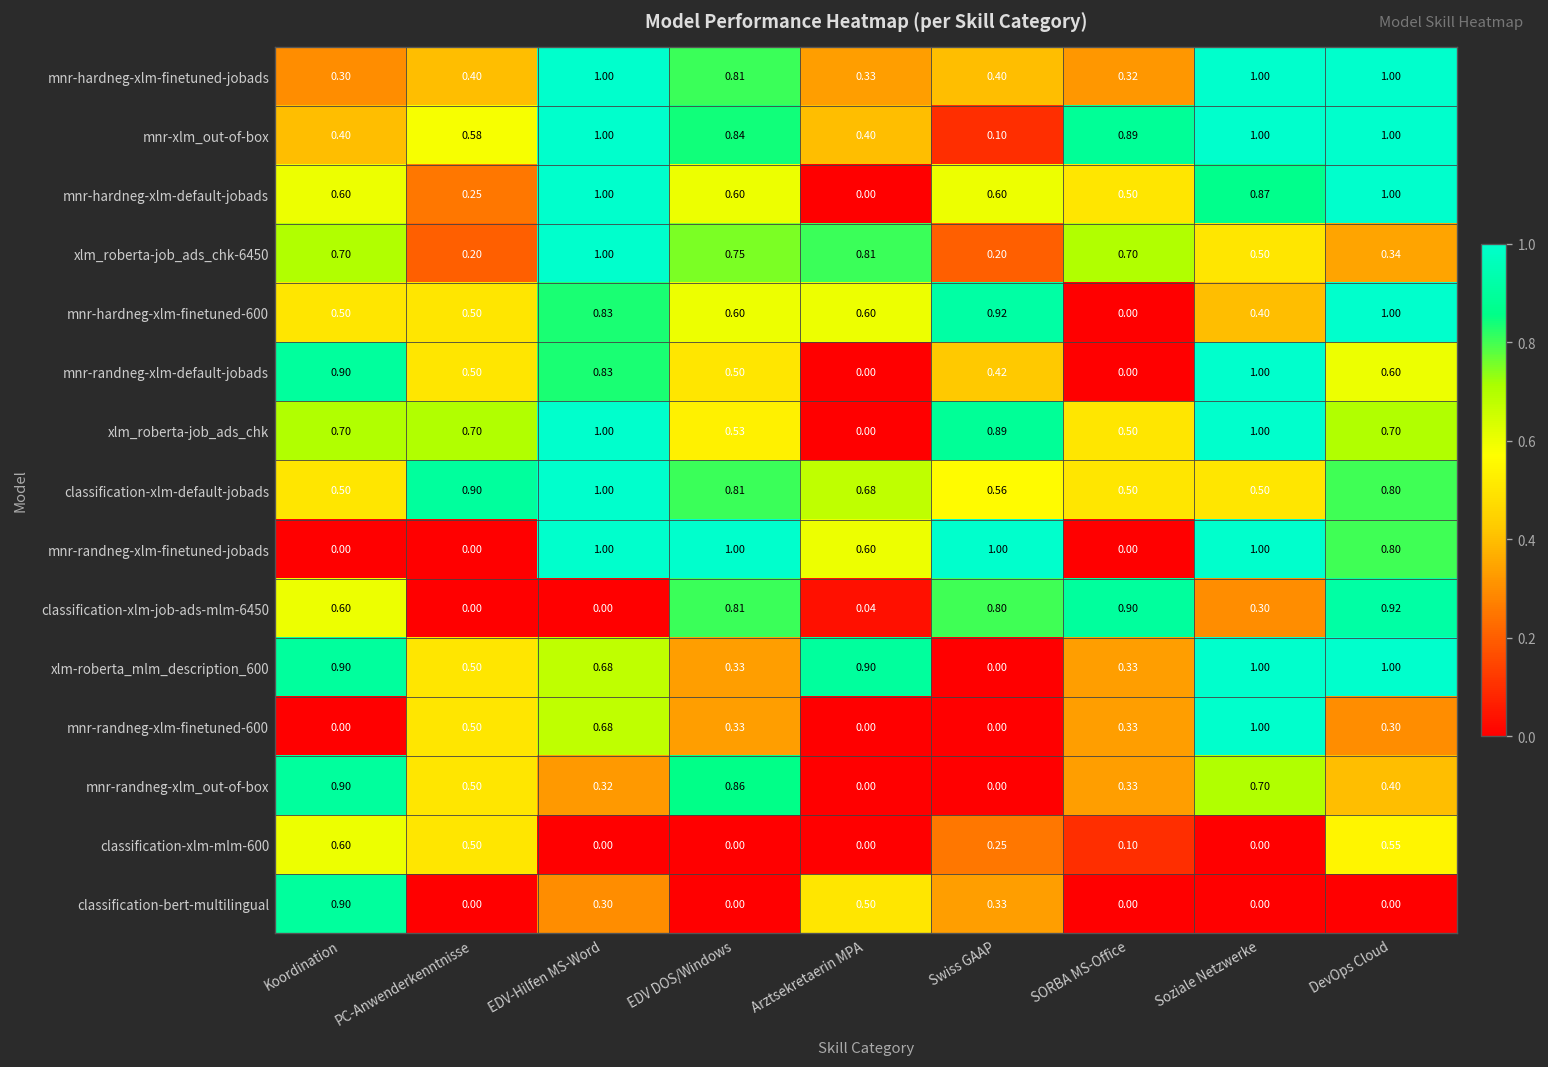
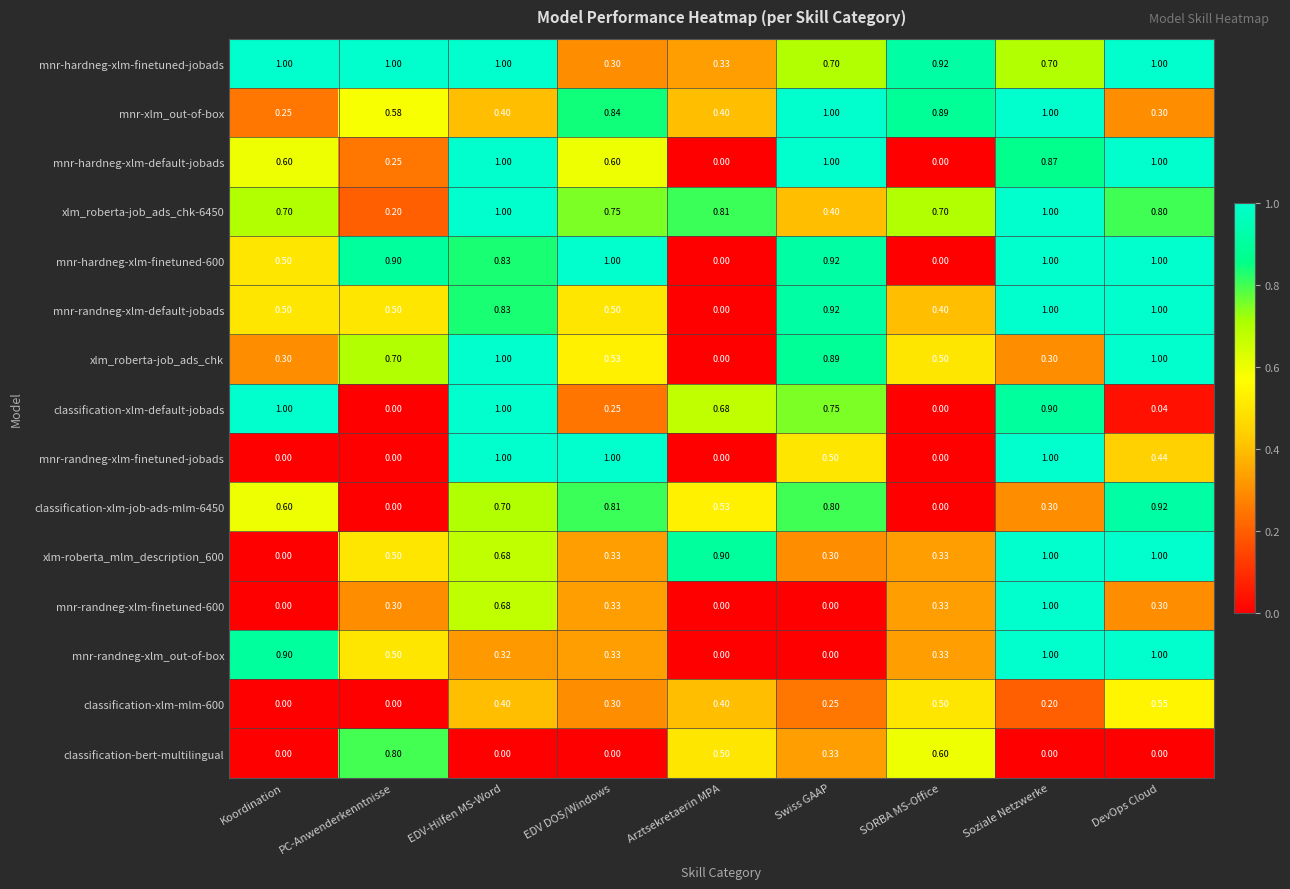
  {
    "mnr-hardneg-xlm-finetuned-jobads": {
-     "Koordination": 0.30,
-     "PC-Anwenderkenntnisse": 0.40,
+     "Koordination": 1.00,
+     "PC-Anwenderkenntnisse": 1.00,
      "EDV-Hilfen MS-Word": 1.00,
-     "EDV DOS/Windows": 0.81,
+     "EDV DOS/Windows": 0.30,
      "Arztsekretaerin MPA": 0.33,
-     "Swiss GAAP": 0.40,
-     "SORBA MS-Office": 0.32,
-     "Soziale Netzwerke": 1.00,
+     "Swiss GAAP": 0.70,
+     "SORBA MS-Office": 0.92,
+     "Soziale Netzwerke": 0.70,
      "DevOps Cloud": 1.00
    },
    "mnr-xlm_out-of-box": {
-     "Koordination": 0.40,
+     "Koordination": 0.25,
      "PC-Anwenderkenntnisse": 0.58,
-     "EDV-Hilfen MS-Word": 1.00,
+     "EDV-Hilfen MS-Word": 0.40,
      "EDV DOS/Windows": 0.84,
      "Arztsekretaerin MPA": 0.40,
-     "Swiss GAAP": 0.10,
+     "Swiss GAAP": 1.00,
      "SORBA MS-Office": 0.89,
      "Soziale Netzwerke": 1.00,
-     "DevOps Cloud": 1.00
+     "DevOps Cloud": 0.30
    },
    "mnr-hardneg-xlm-default-jobads": {
      "Koordination": 0.60,
      "PC-Anwenderkenntnisse": 0.25,
      "EDV-Hilfen MS-Word": 1.00,
      "EDV DOS/Windows": 0.60,
      "Arztsekretaerin MPA": 0.00,
-     "Swiss GAAP": 0.60,
-     "SORBA MS-Office": 0.50,
+     "Swiss GAAP": 1.00,
+     "SORBA MS-Office": 0.00,
      "Soziale Netzwerke": 0.87,
      "DevOps Cloud": 1.00
    },
    "xlm_roberta-job_ads_chk-6450": {
      "Koordination": 0.70,
      "PC-Anwenderkenntnisse": 0.20,
      "EDV-Hilfen MS-Word": 1.00,
      "EDV DOS/Windows": 0.75,
      "Arztsekretaerin MPA": 0.81,
-     "Swiss GAAP": 0.20,
+     "Swiss GAAP": 0.40,
      "SORBA MS-Office": 0.70,
-     "Soziale Netzwerke": 0.50,
-     "DevOps Cloud": 0.34
+     "Soziale Netzwerke": 1.00,
+     "DevOps Cloud": 0.80
    },
    "mnr-hardneg-xlm-finetuned-600": {
      "Koordination": 0.50,
-     "PC-Anwenderkenntnisse": 0.50,
+     "PC-Anwenderkenntnisse": 0.90,
      "EDV-Hilfen MS-Word": 0.83,
-     "EDV DOS/Windows": 0.60,
-     "Arztsekretaerin MPA": 0.60,
+     "EDV DOS/Windows": 1.00,
+     "Arztsekretaerin MPA": 0.00,
      "Swiss GAAP": 0.92,
      "SORBA MS-Office": 0.00,
-     "Soziale Netzwerke": 0.40,
+     "Soziale Netzwerke": 1.00,
      "DevOps Cloud": 1.00
    },
    "mnr-randneg-xlm-default-jobads": {
-     "Koordination": 0.90,
+     "Koordination": 0.50,
      "PC-Anwenderkenntnisse": 0.50,
      "EDV-Hilfen MS-Word": 0.83,
      "EDV DOS/Windows": 0.50,
      "Arztsekretaerin MPA": 0.00,
-     "Swiss GAAP": 0.42,
-     "SORBA MS-Office": 0.00,
+     "Swiss GAAP": 0.92,
+     "SORBA MS-Office": 0.40,
      "Soziale Netzwerke": 1.00,
-     "DevOps Cloud": 0.60
+     "DevOps Cloud": 1.00
    },
    "xlm_roberta-job_ads_chk": {
-     "Koordination": 0.70,
+     "Koordination": 0.30,
      "PC-Anwenderkenntnisse": 0.70,
      "EDV-Hilfen MS-Word": 1.00,
      "EDV DOS/Windows": 0.53,
      "Arztsekretaerin MPA": 0.00,
      "Swiss GAAP": 0.89,
      "SORBA MS-Office": 0.50,
-     "Soziale Netzwerke": 1.00,
-     "DevOps Cloud": 0.70
+     "Soziale Netzwerke": 0.30,
+     "DevOps Cloud": 1.00
    },
    "classification-xlm-default-jobads": {
-     "Koordination": 0.50,
-     "PC-Anwenderkenntnisse": 0.90,
+     "Koordination": 1.00,
+     "PC-Anwenderkenntnisse": 0.00,
      "EDV-Hilfen MS-Word": 1.00,
-     "EDV DOS/Windows": 0.81,
+     "EDV DOS/Windows": 0.25,
      "Arztsekretaerin MPA": 0.68,
-     "Swiss GAAP": 0.56,
-     "SORBA MS-Office": 0.50,
-     "Soziale Netzwerke": 0.50,
-     "DevOps Cloud": 0.80
+     "Swiss GAAP": 0.75,
+     "SORBA MS-Office": 0.00,
+     "Soziale Netzwerke": 0.90,
+     "DevOps Cloud": 0.04
    },
    "mnr-randneg-xlm-finetuned-jobads": {
      "Koordination": 0.00,
      "PC-Anwenderkenntnisse": 0.00,
      "EDV-Hilfen MS-Word": 1.00,
      "EDV DOS/Windows": 1.00,
-     "Arztsekretaerin MPA": 0.60,
-     "Swiss GAAP": 1.00,
+     "Arztsekretaerin MPA": 0.00,
+     "Swiss GAAP": 0.50,
      "SORBA MS-Office": 0.00,
      "Soziale Netzwerke": 1.00,
-     "DevOps Cloud": 0.80
+     "DevOps Cloud": 0.44
    },
    "classification-xlm-job-ads-mlm-6450": {
      "Koordination": 0.60,
      "PC-Anwenderkenntnisse": 0.00,
-     "EDV-Hilfen MS-Word": 0.00,
+     "EDV-Hilfen MS-Word": 0.70,
      "EDV DOS/Windows": 0.81,
-     "Arztsekretaerin MPA": 0.04,
+     "Arztsekretaerin MPA": 0.53,
      "Swiss GAAP": 0.80,
-     "SORBA MS-Office": 0.90,
+     "SORBA MS-Office": 0.00,
      "Soziale Netzwerke": 0.30,
      "DevOps Cloud": 0.92
    },
    "xlm-roberta_mlm_description_600": {
-     "Koordination": 0.90,
+     "Koordination": 0.00,
      "PC-Anwenderkenntnisse": 0.50,
      "EDV-Hilfen MS-Word": 0.68,
      "EDV DOS/Windows": 0.33,
      "Arztsekretaerin MPA": 0.90,
-     "Swiss GAAP": 0.00,
+     "Swiss GAAP": 0.30,
      "SORBA MS-Office": 0.33,
      "Soziale Netzwerke": 1.00,
      "DevOps Cloud": 1.00
    },
    "mnr-randneg-xlm-finetuned-600": {
      "Koordination": 0.00,
-     "PC-Anwenderkenntnisse": 0.50,
+     "PC-Anwenderkenntnisse": 0.30,
      "EDV-Hilfen MS-Word": 0.68,
      "EDV DOS/Windows": 0.33,
      "Arztsekretaerin MPA": 0.00,
      "Swiss GAAP": 0.00,
      "SORBA MS-Office": 0.33,
      "Soziale Netzwerke": 1.00,
      "DevOps Cloud": 0.30
    },
    "mnr-randneg-xlm_out-of-box": {
      "Koordination": 0.90,
      "PC-Anwenderkenntnisse": 0.50,
      "EDV-Hilfen MS-Word": 0.32,
-     "EDV DOS/Windows": 0.86,
+     "EDV DOS/Windows": 0.33,
      "Arztsekretaerin MPA": 0.00,
      "Swiss GAAP": 0.00,
      "SORBA MS-Office": 0.33,
-     "Soziale Netzwerke": 0.70,
-     "DevOps Cloud": 0.40
+     "Soziale Netzwerke": 1.00,
+     "DevOps Cloud": 1.00
    },
    "classification-xlm-mlm-600": {
-     "Koordination": 0.60,
-     "PC-Anwenderkenntnisse": 0.50,
-     "EDV-Hilfen MS-Word": 0.00,
-     "EDV DOS/Windows": 0.00,
-     "Arztsekretaerin MPA": 0.00,
+     "Koordination": 0.00,
+     "PC-Anwenderkenntnisse": 0.00,
+     "EDV-Hilfen MS-Word": 0.40,
+     "EDV DOS/Windows": 0.30,
+     "Arztsekretaerin MPA": 0.40,
      "Swiss GAAP": 0.25,
-     "SORBA MS-Office": 0.10,
-     "Soziale Netzwerke": 0.00,
+     "SORBA MS-Office": 0.50,
+     "Soziale Netzwerke": 0.20,
      "DevOps Cloud": 0.55
    },
    "classification-bert-multilingual": {
-     "Koordination": 0.90,
-     "PC-Anwenderkenntnisse": 0.00,
-     "EDV-Hilfen MS-Word": 0.30,
+     "Koordination": 0.00,
+     "PC-Anwenderkenntnisse": 0.80,
+     "EDV-Hilfen MS-Word": 0.00,
      "EDV DOS/Windows": 0.00,
      "Arztsekretaerin MPA": 0.50,
      "Swiss GAAP": 0.33,
-     "SORBA MS-Office": 0.00,
+     "SORBA MS-Office": 0.60,
      "Soziale Netzwerke": 0.00,
      "DevOps Cloud": 0.00
    }
  }
